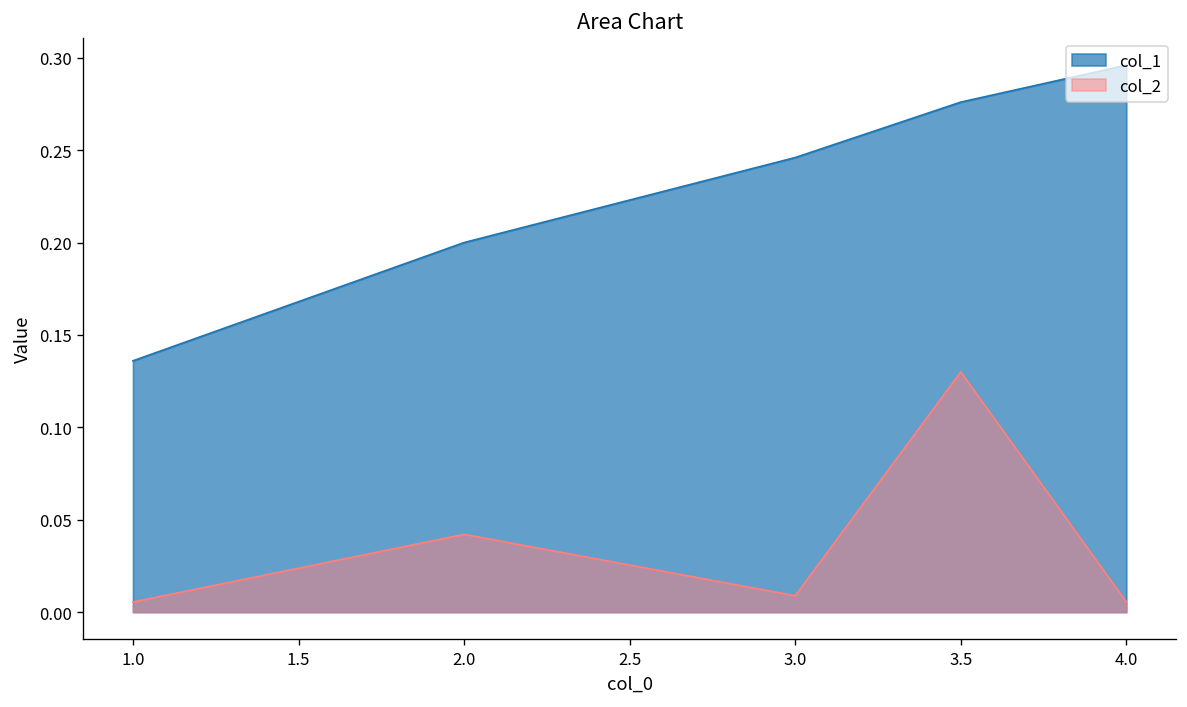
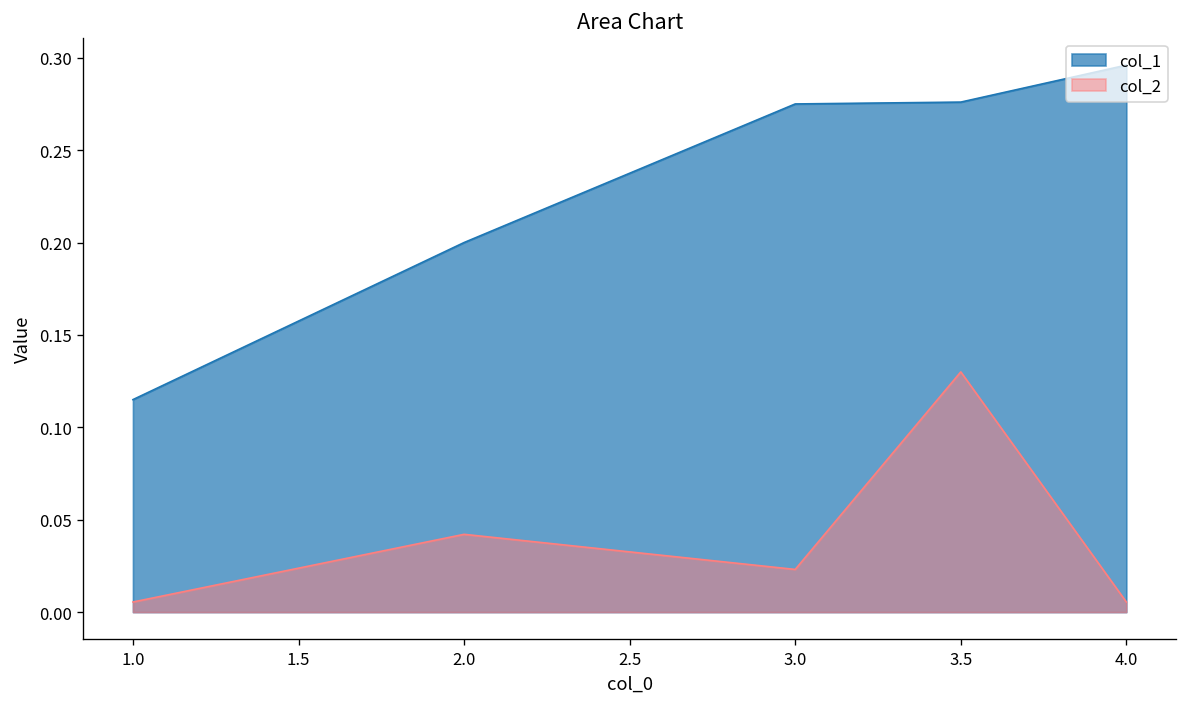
  {
    "col_1": {
-     "1.0": 0.136,
+     "1.0": 0.115,
      "2.0": 0.200,
-     "3.0": 0.246,
+     "3.0": 0.275,
      "3.5": 0.276
    },
    "col_2": {
      "1.0": 0.005,
      "2.0": 0.042,
-     "3.0": 0.009,
+     "3.0": 0.023,
      "3.5": 0.130,
      "4.0": 0.005
    }
  }
